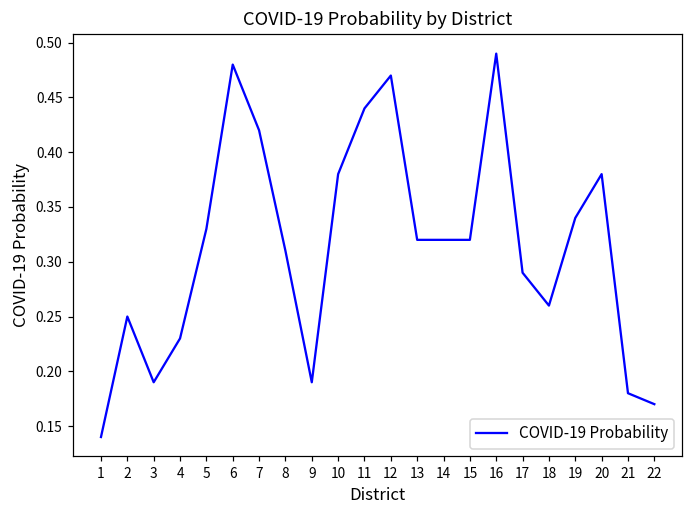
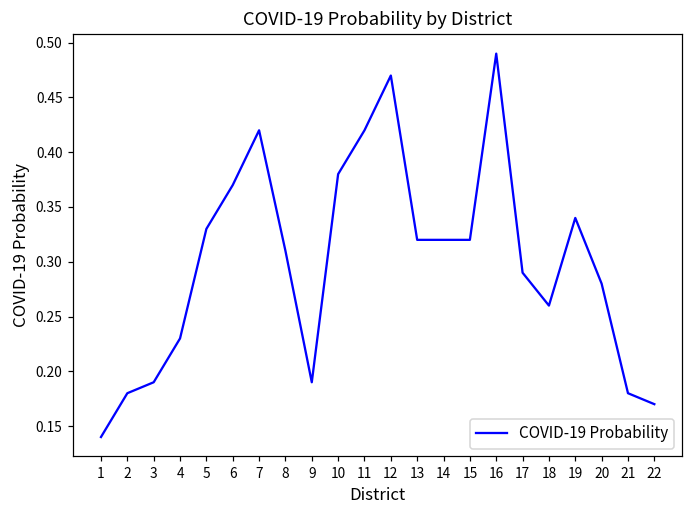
  {
    "1": 0.14,
-   "2": 0.25,
+   "2": 0.18,
    "3": 0.19,
    "4": 0.23,
    "5": 0.33,
-   "6": 0.48,
+   "6": 0.37,
    "7": 0.42,
    "8": 0.31,
    "9": 0.19,
    "10": 0.38,
-   "11": 0.44,
+   "11": 0.42,
    "12": 0.47,
    "13": 0.32,
    "14": 0.32,
    "15": 0.32,
    "16": 0.49,
    "17": 0.29,
    "18": 0.26,
    "19": 0.34,
-   "20": 0.38,
+   "20": 0.28,
    "21": 0.18,
    "22": 0.17
  }
